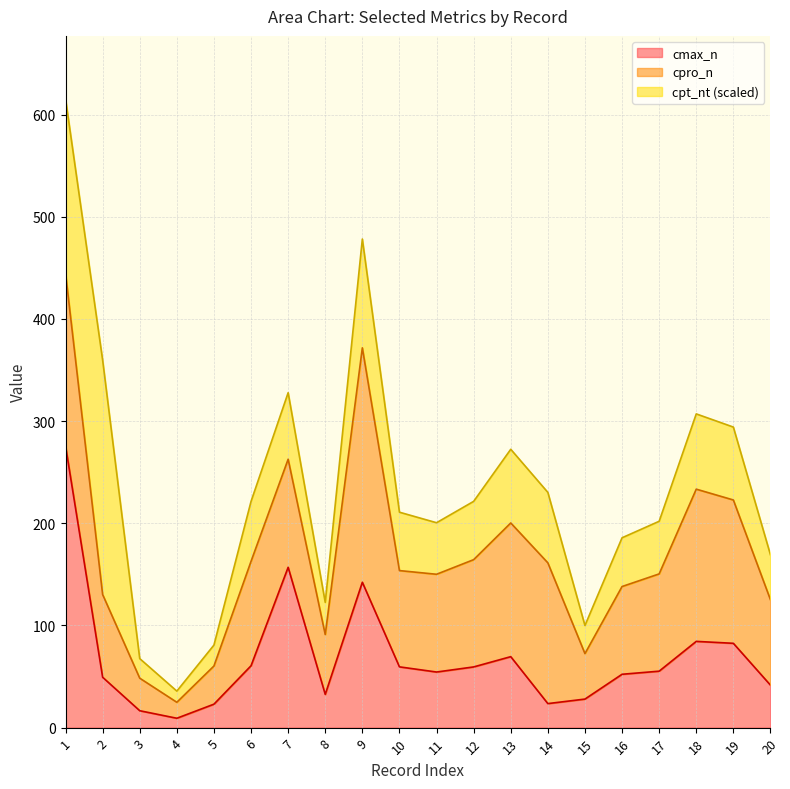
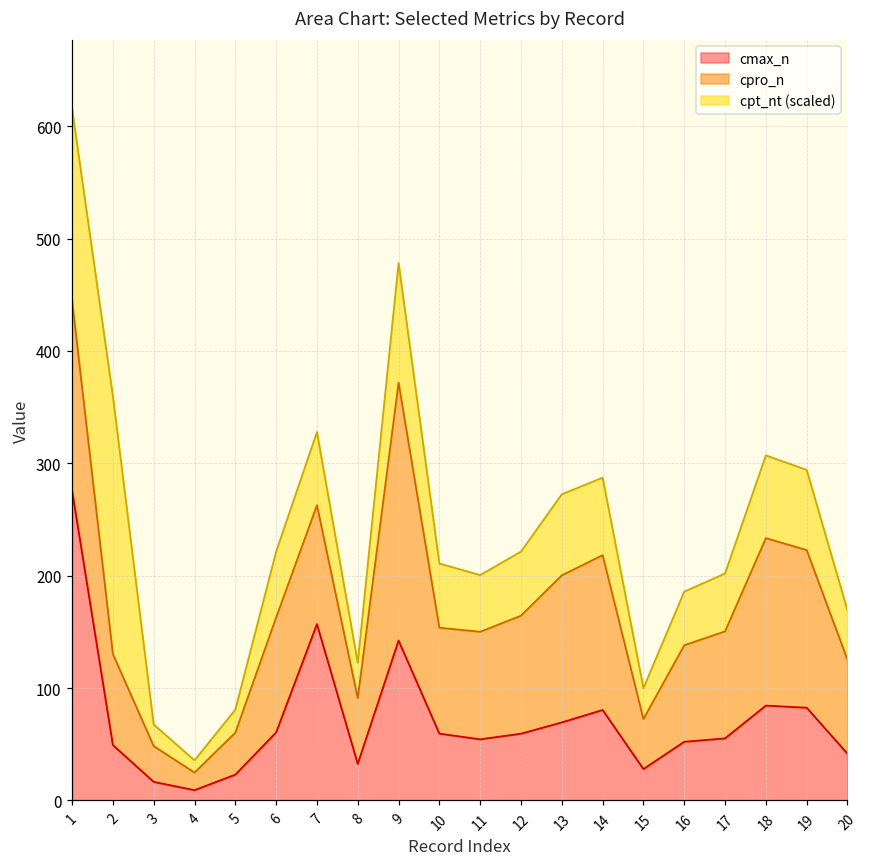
  {
    "cmax_n": {
      "1": 276,
      "2": 49,
      "3": 17,
      "4": 9,
      "5": 23,
      "6": 61,
      "7": 157,
      "8": 33,
      "9": 142,
      "10": 59,
      "11": 54,
      "12": 59,
      "13": 69,
-     "14": 24,
+     "14": 81,
      "15": 28,
      "16": 52,
      "17": 55,
      "18": 84,
      "19": 83,
      "20": 42
    },
    "cpro_n": {
      "1": 169,
      "2": 81,
      "3": 32,
      "4": 16,
      "5": 37,
      "6": 102,
      "7": 106,
      "8": 59,
      "9": 229,
      "10": 94,
      "11": 96,
      "12": 105,
      "13": 131,
      "14": 138,
      "15": 45,
      "16": 86,
      "17": 95,
      "18": 149,
      "19": 140,
      "20": 84
    },
    "cpt_nt (scaled)": {
      "1": 171,
      "2": 229,
      "3": 19,
      "4": 11,
      "5": 20,
      "6": 59,
      "7": 65,
      "8": 32,
      "9": 106,
      "10": 57,
      "11": 50,
      "12": 57,
      "13": 72,
      "14": 69,
      "15": 28,
      "16": 48,
      "17": 52,
      "18": 74,
      "19": 71,
      "20": 44
    }
  }
